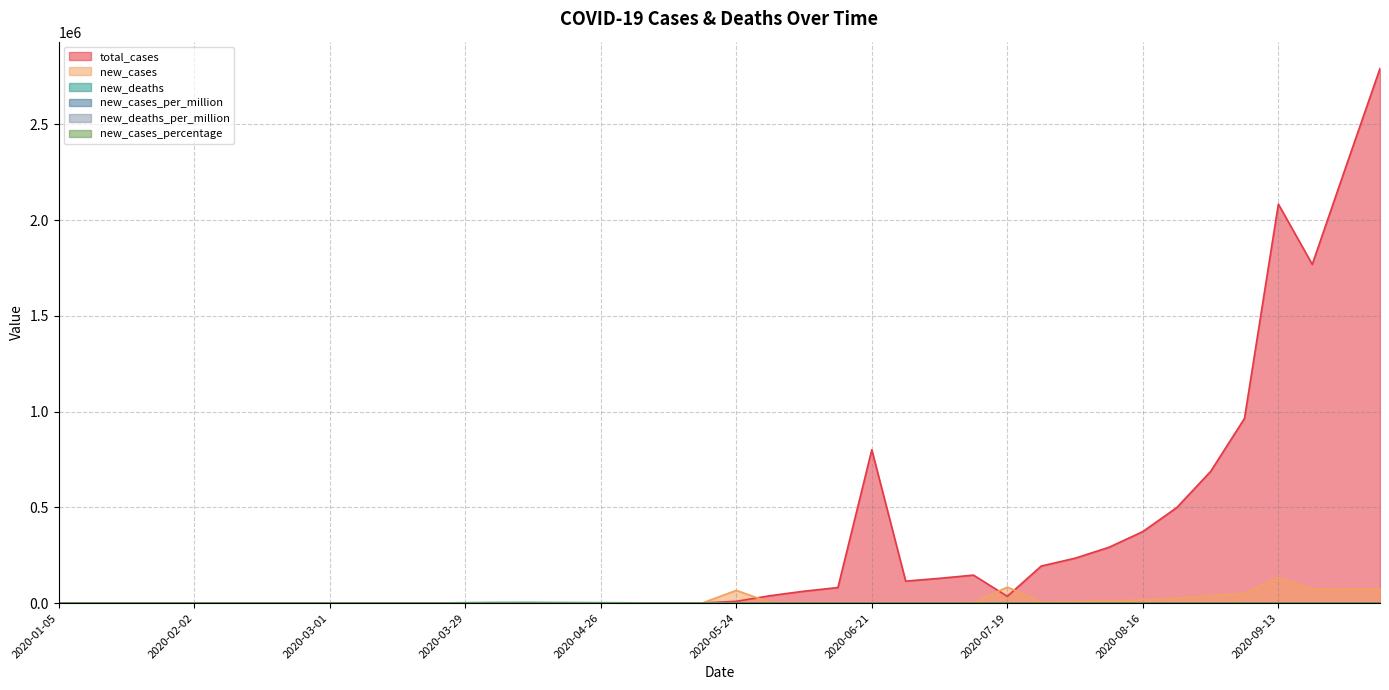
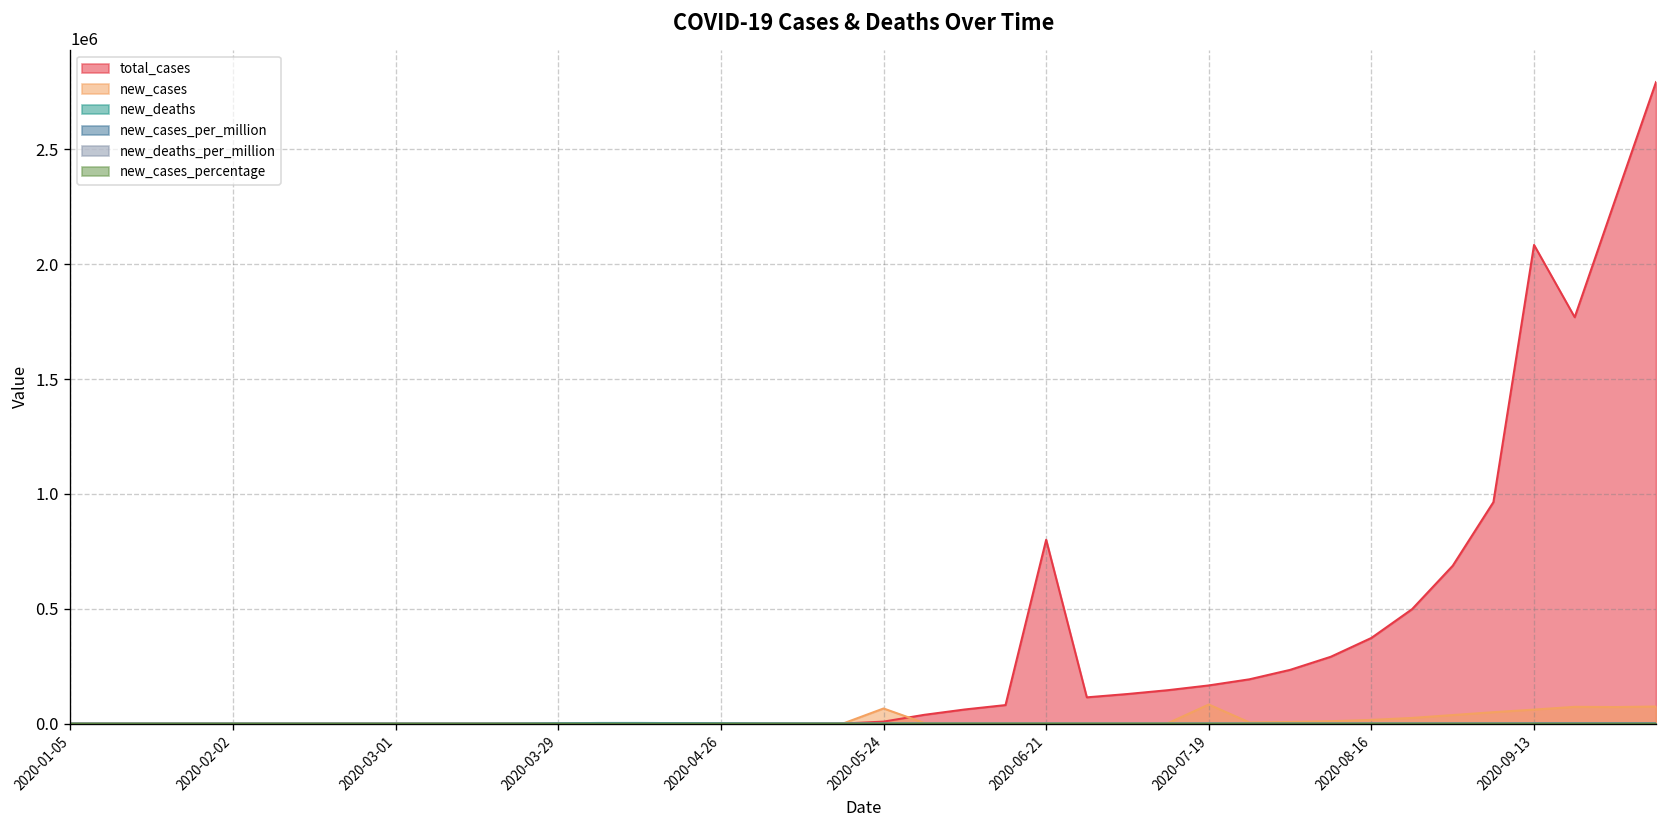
  {
    "total_cases": {
      "2020-06-21": 800000,
-     "2020-07-19": 40000,
+     "2020-07-19": 170000,
      "2020-08-16": 370000,
      "2020-09-13": 2080000
    },
    "new_cases": {
      "2020-05-24": 70000,
      "2020-07-19": 80000,
      "2020-08-16": 20000,
-     "2020-09-13": 130000
+     "2020-09-13": 60000
    }
  }
